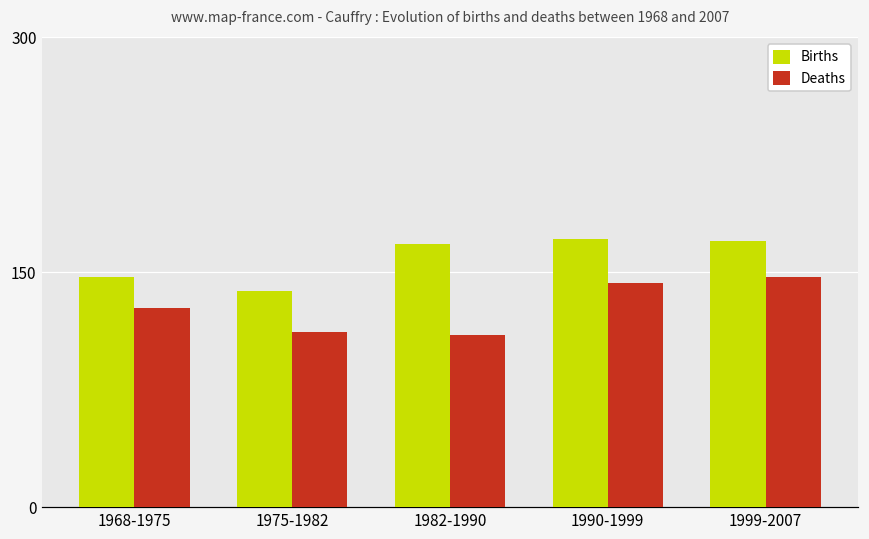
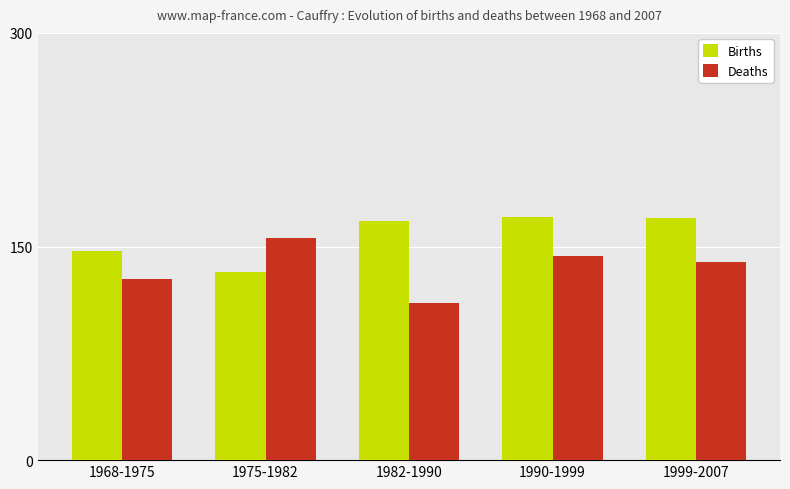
  {
    "Births": {
      "1968-1975": 147,
-     "1975-1982": 138,
+     "1975-1982": 132,
      "1982-1990": 168,
      "1990-1999": 171,
      "1999-2007": 170
    },
    "Deaths": {
      "1968-1975": 127,
-     "1975-1982": 112,
+     "1975-1982": 156,
      "1982-1990": 110,
      "1990-1999": 143,
-     "1999-2007": 147
+     "1999-2007": 139
    }
  }
